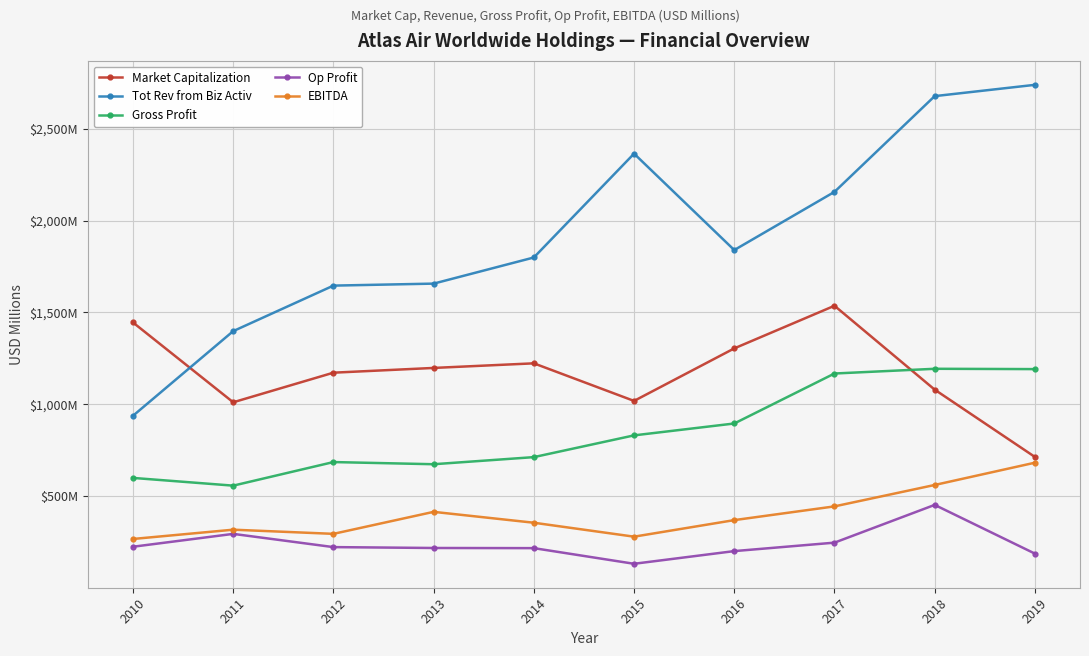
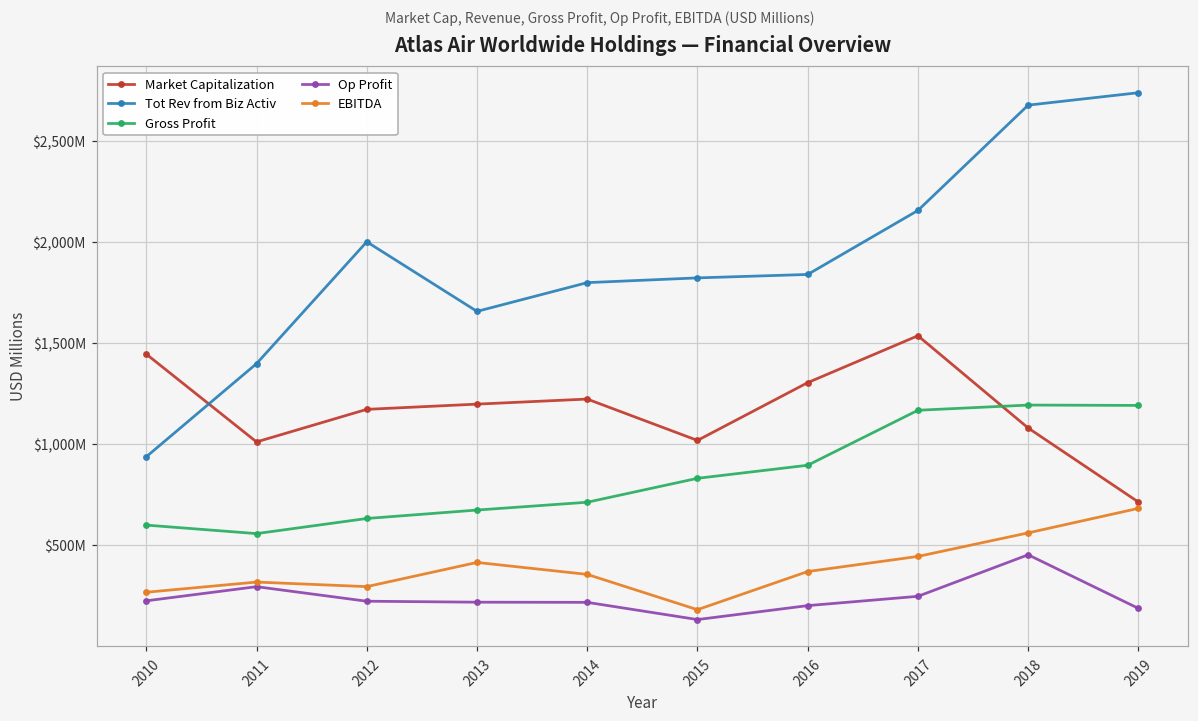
  {
    "Market Capitalization": {
      "2010": "$1,450,000,000",
      "2011": "$1,010,000,000",
      "2012": "$1,170,000,000",
      "2013": "$1,200,000,000",
      "2014": "$1,220,000,000",
      "2015": "$1,020,000,000",
      "2016": "$1,300,000,000",
      "2017": "$1,540,000,000",
      "2018": "$1,080,000,000",
      "2019": "$710,000,000"
    },
    "Tot Rev from Biz Activ": {
      "2010": "$940,000,000",
      "2011": "$1,400,000,000",
-     "2012": "$1,650,000,000",
+     "2012": "$2,000,000,000",
      "2013": "$1,660,000,000",
      "2014": "$1,800,000,000",
-     "2015": "$2,360,000,000",
+     "2015": "$1,820,000,000",
      "2016": "$1,840,000,000",
      "2017": "$2,160,000,000",
      "2018": "$2,680,000,000",
      "2019": "$2,740,000,000"
    },
    "Gross Profit": {
      "2010": "$600,000,000",
      "2011": "$560,000,000",
-     "2012": "$690,000,000",
+     "2012": "$630,000,000",
      "2013": "$670,000,000",
      "2014": "$710,000,000",
      "2015": "$830,000,000",
      "2016": "$900,000,000",
      "2017": "$1,170,000,000",
      "2018": "$1,190,000,000",
      "2019": "$1,190,000,000"
    },
    "Op Profit": {
      "2010": "$220,000,000",
      "2011": "$290,000,000",
      "2012": "$220,000,000",
      "2013": "$220,000,000",
      "2014": "$220,000,000",
      "2015": "$130,000,000",
      "2016": "$200,000,000",
      "2017": "$250,000,000",
      "2018": "$450,000,000",
      "2019": "$190,000,000"
    },
    "EBITDA": {
      "2010": "$270,000,000",
      "2011": "$320,000,000",
      "2012": "$290,000,000",
      "2013": "$410,000,000",
      "2014": "$360,000,000",
-     "2015": "$280,000,000",
+     "2015": "$180,000,000",
      "2016": "$370,000,000",
      "2017": "$440,000,000",
      "2018": "$560,000,000",
      "2019": "$680,000,000"
    }
  }
